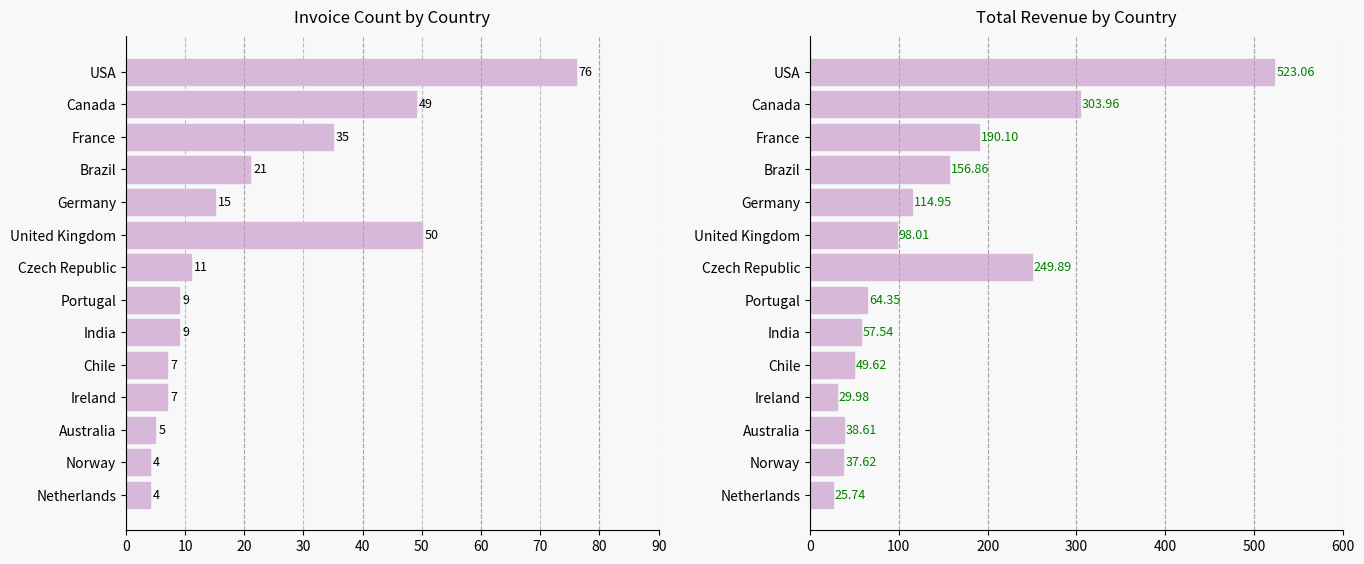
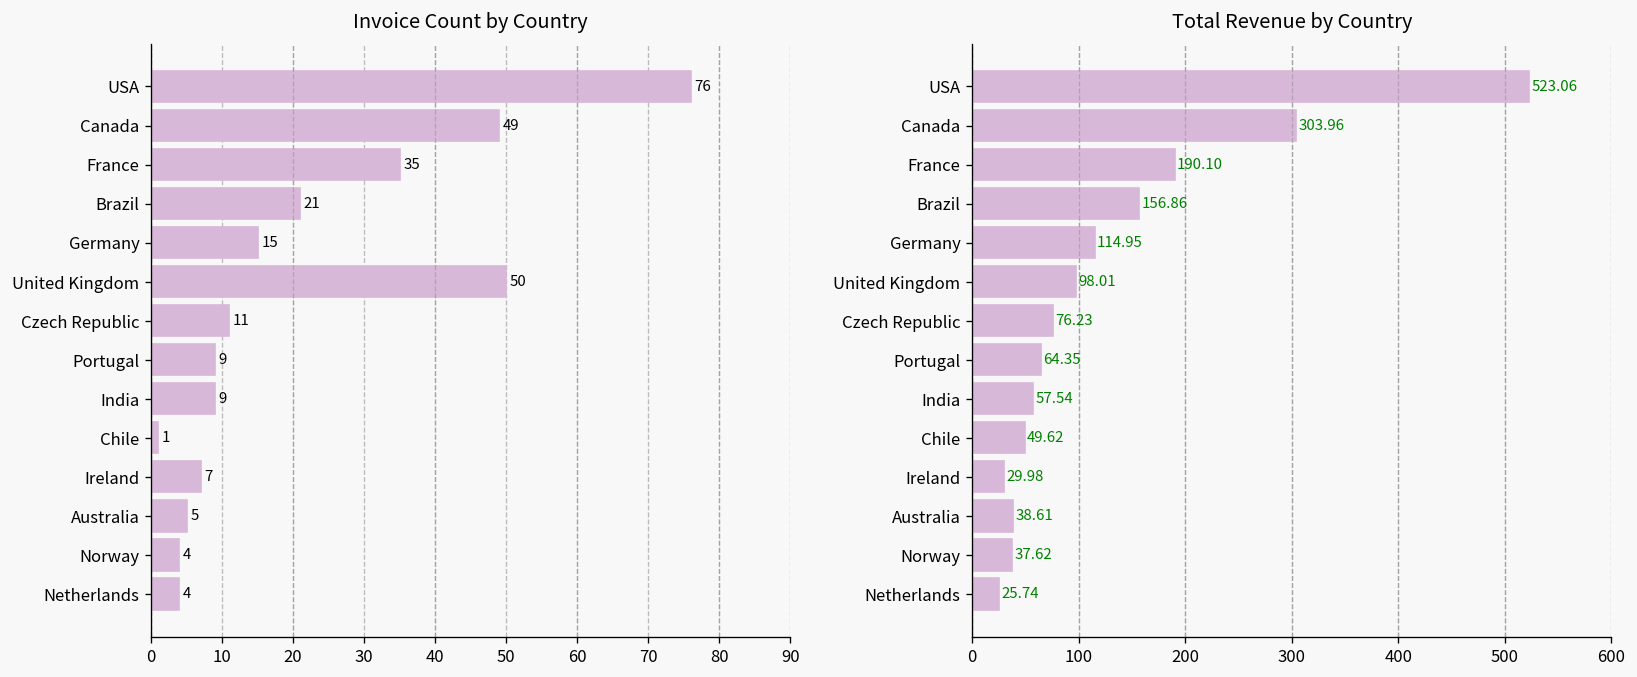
  {
    "Invoice Count by Country": {
      "USA": 76,
      "Canada": 49,
      "France": 35,
      "Brazil": 21,
      "Germany": 15,
      "United Kingdom": 50,
      "Czech Republic": 11,
      "Portugal": 9,
      "India": 9,
-     "Chile": 7,
+     "Chile": 1,
      "Ireland": 7,
      "Australia": 5,
      "Norway": 4,
      "Netherlands": 4
    },
    "Total Revenue by Country": {
      "USA": 523.06,
      "Canada": 303.96,
      "France": 190.10,
      "Brazil": 156.86,
      "Germany": 114.95,
      "United Kingdom": 98.01,
-     "Czech Republic": 249.89,
+     "Czech Republic": 76.23,
      "Portugal": 64.35,
      "India": 57.54,
      "Chile": 49.62,
      "Ireland": 29.98,
      "Australia": 38.61,
      "Norway": 37.62,
      "Netherlands": 25.74
    }
  }
